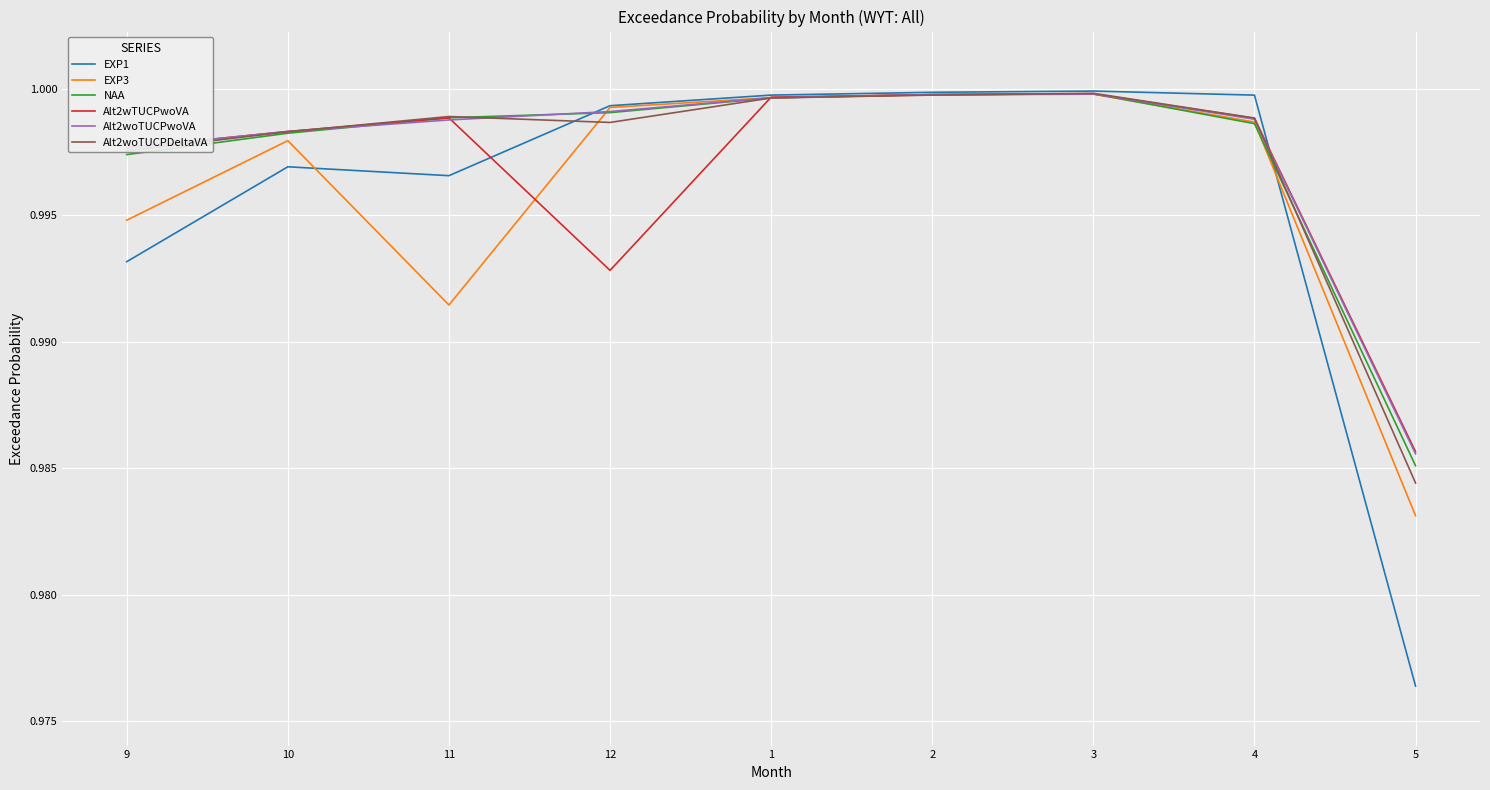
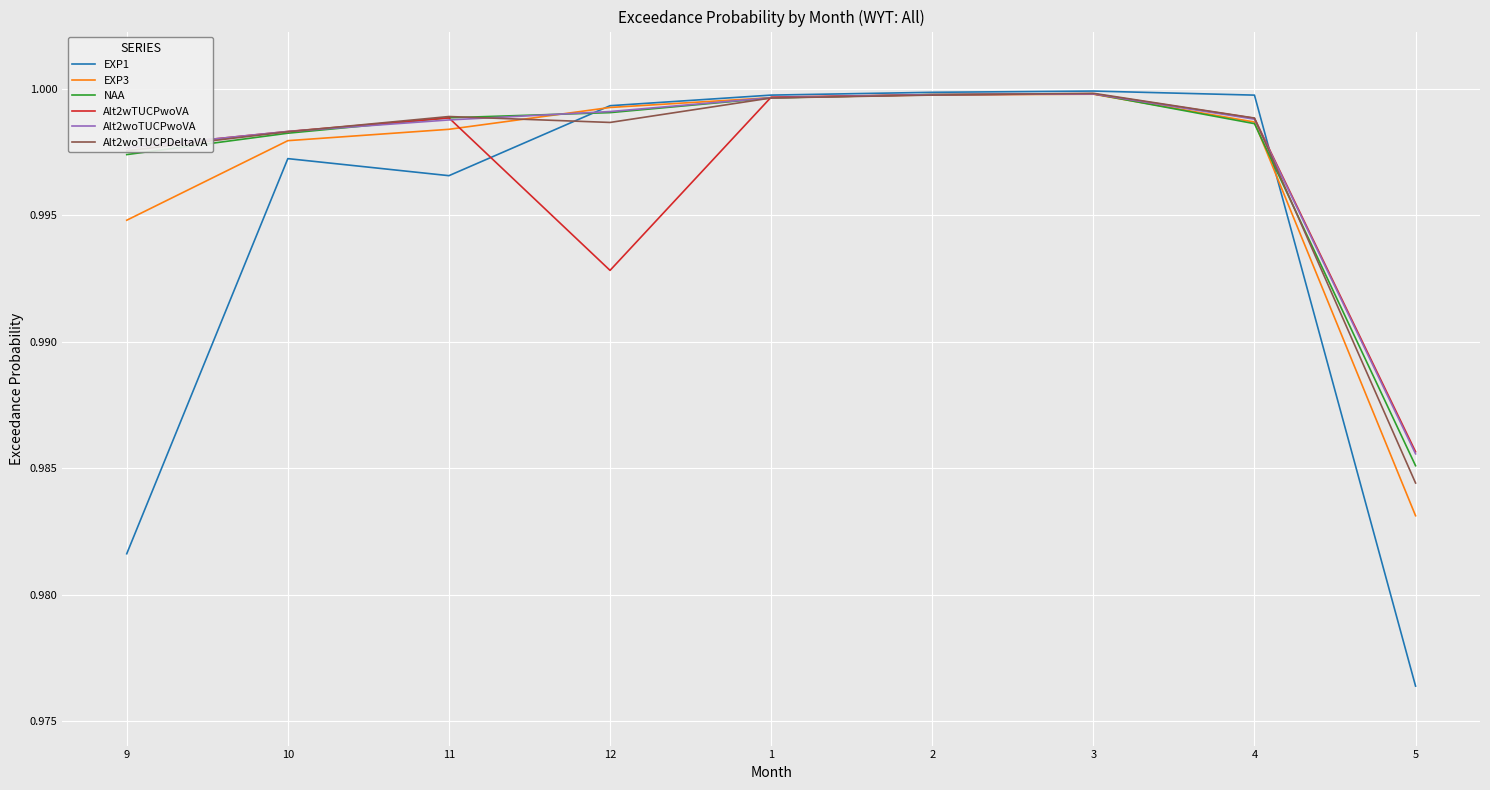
  {
    "EXP1": {
-     "9": 0.9932,
-     "10": 0.9969,
+     "9": 0.9816,
+     "10": 0.9972,
      "11": 0.9966,
      "4": 0.9997,
      "5": 0.9764
    },
    "EXP3": {
      "9": 0.9948,
      "10": 0.9979,
-     "11": 0.9915,
+     "11": 0.9984,
      "5": 0.9831
    },
    "NAA": {
      "9": 0.9974,
      "5": 0.9851
    },
    "Alt2wTUCPwoVA": {
      "12": 0.9928
    },
    "Alt2woTUCPDeltaVA": {
      "12": 0.9987,
      "5": 0.9844
    }
  }
